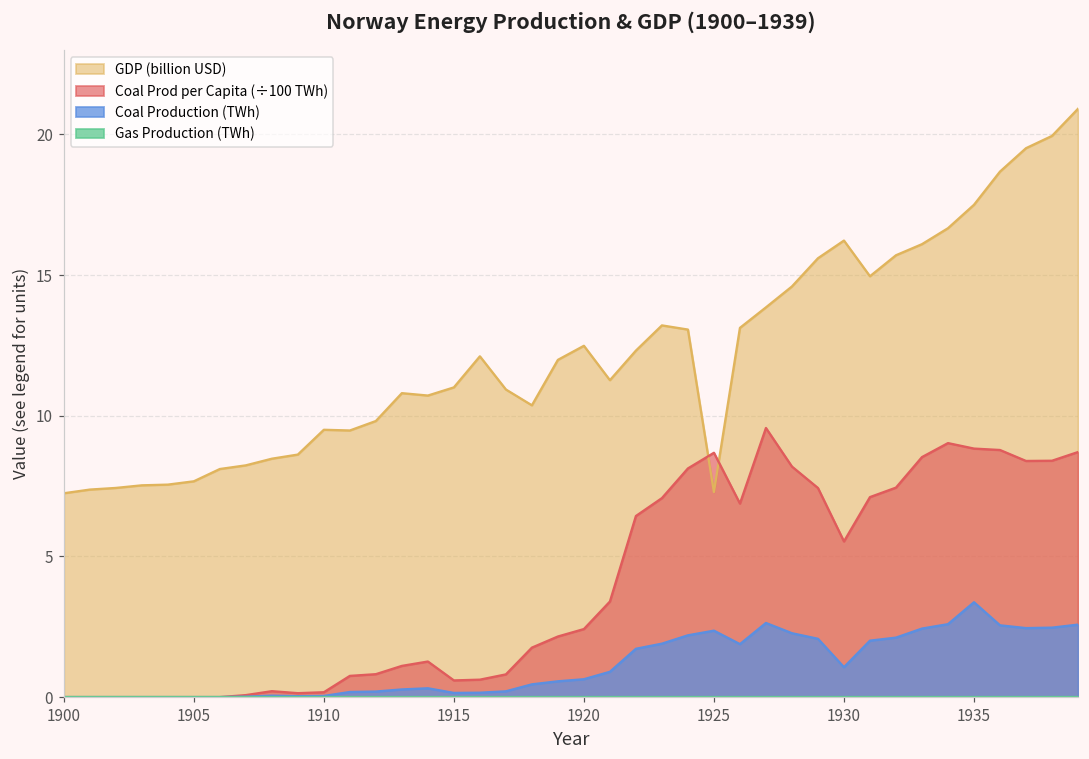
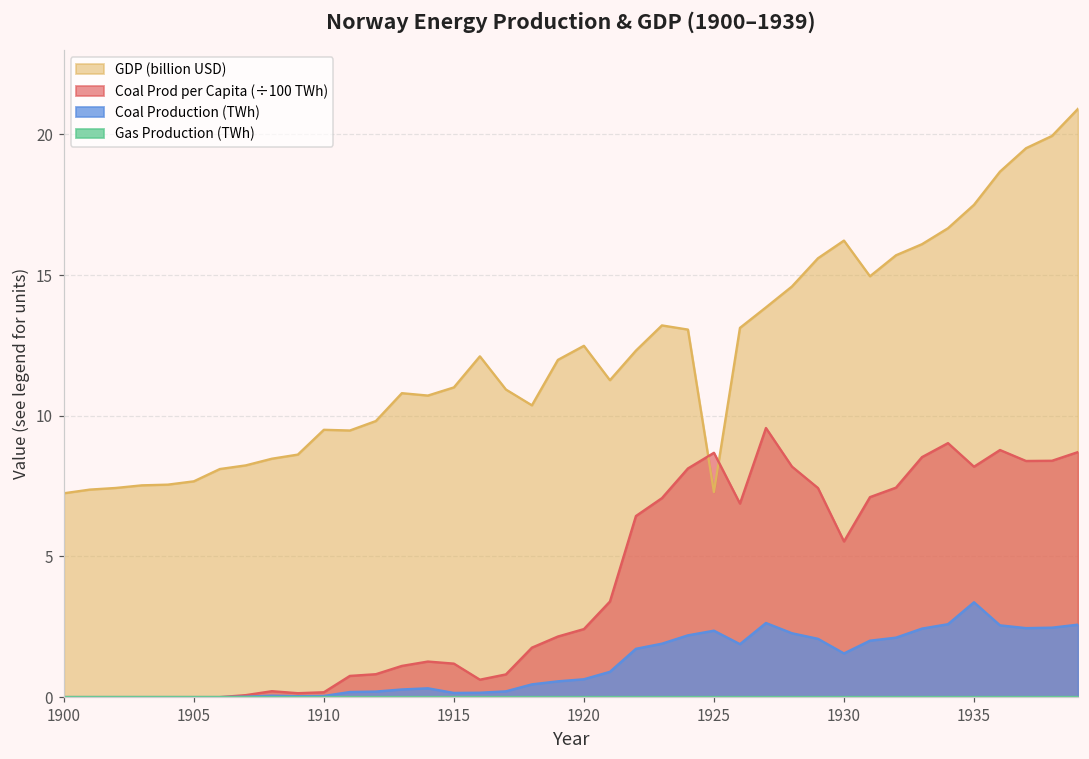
  {
    "GDP (billion USD)": {
      "1900": 7.2,
      "1905": 7.7,
      "1910": 9.5,
      "1915": 11.0,
      "1920": 12.5,
      "1925": 7.3,
      "1930": 16.2,
      "1935": 17.5
    },
    "Coal Prod per Capita (÷100 TWh)": {
      "1910": 0.2,
-     "1915": 0.6,
+     "1915": 1.2,
      "1920": 2.4,
      "1925": 8.7,
      "1930": 5.5,
-     "1935": 8.8
+     "1935": 8.2
    },
    "Coal Production (TWh)": {
      "1915": 0.1,
      "1920": 0.6,
      "1925": 2.4,
-     "1930": 1.1,
+     "1930": 1.6,
      "1935": 3.4
    },
    "Gas Production (TWh)": {
      "1915": 0.0,
      "1920": 0.0,
      "1925": 0.0,
      "1930": 0.0,
      "1935": 0.0
    }
  }
